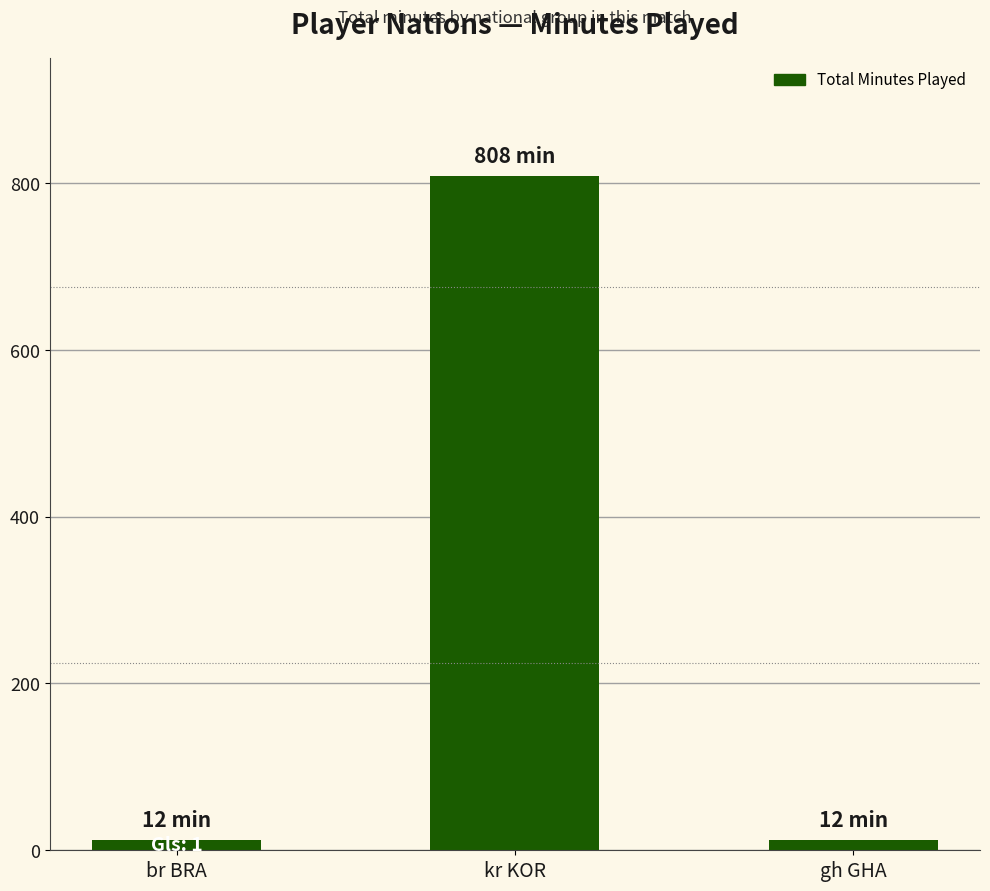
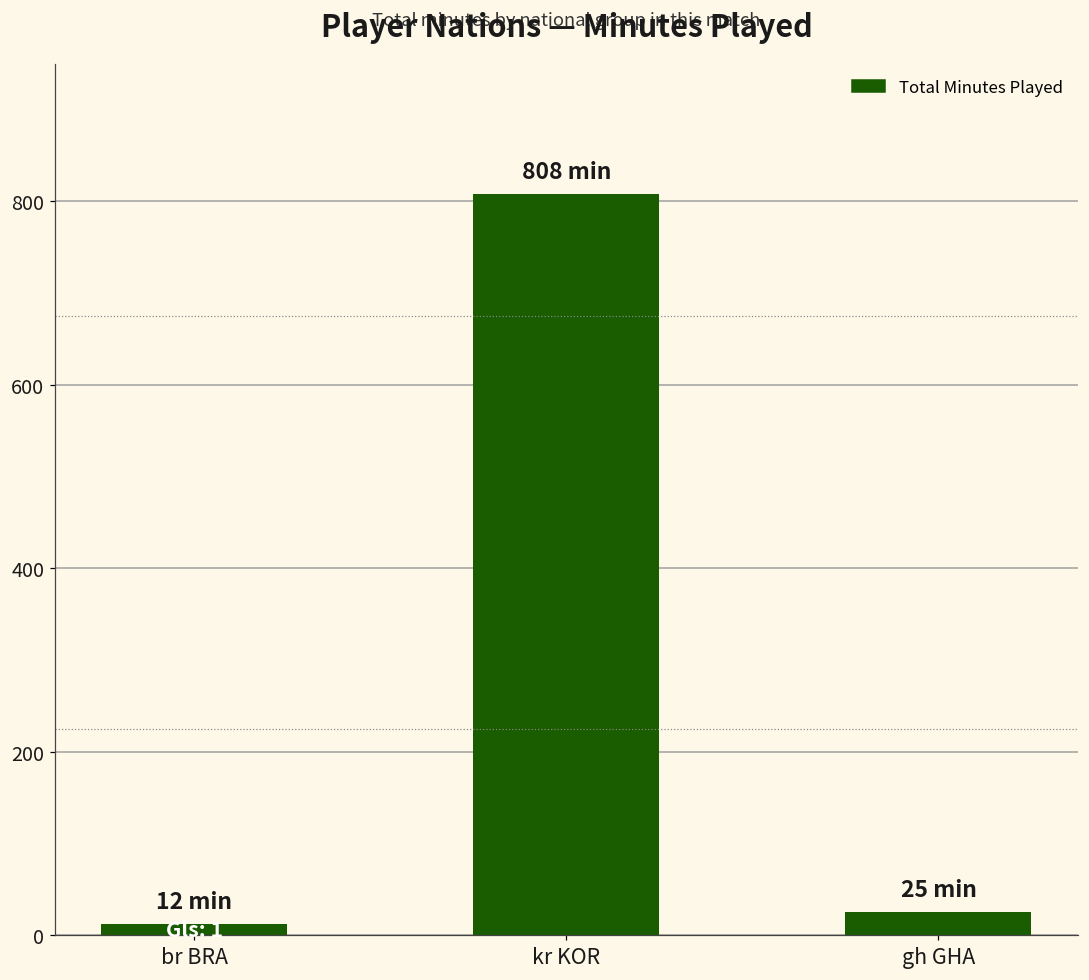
  {
    "br BRA": 12,
    "kr KOR": 808,
-   "gh GHA": 12
+   "gh GHA": 25
  }
